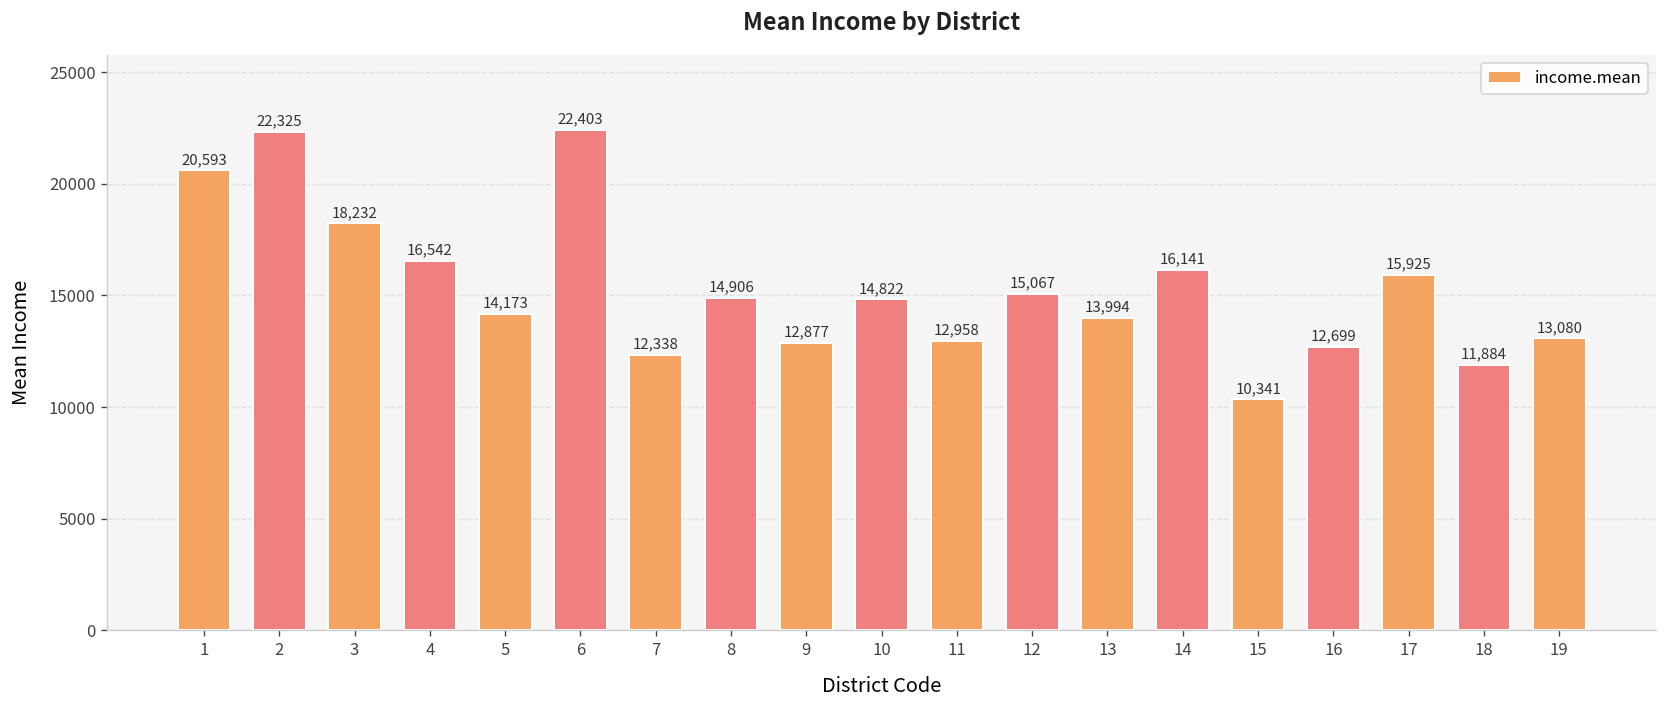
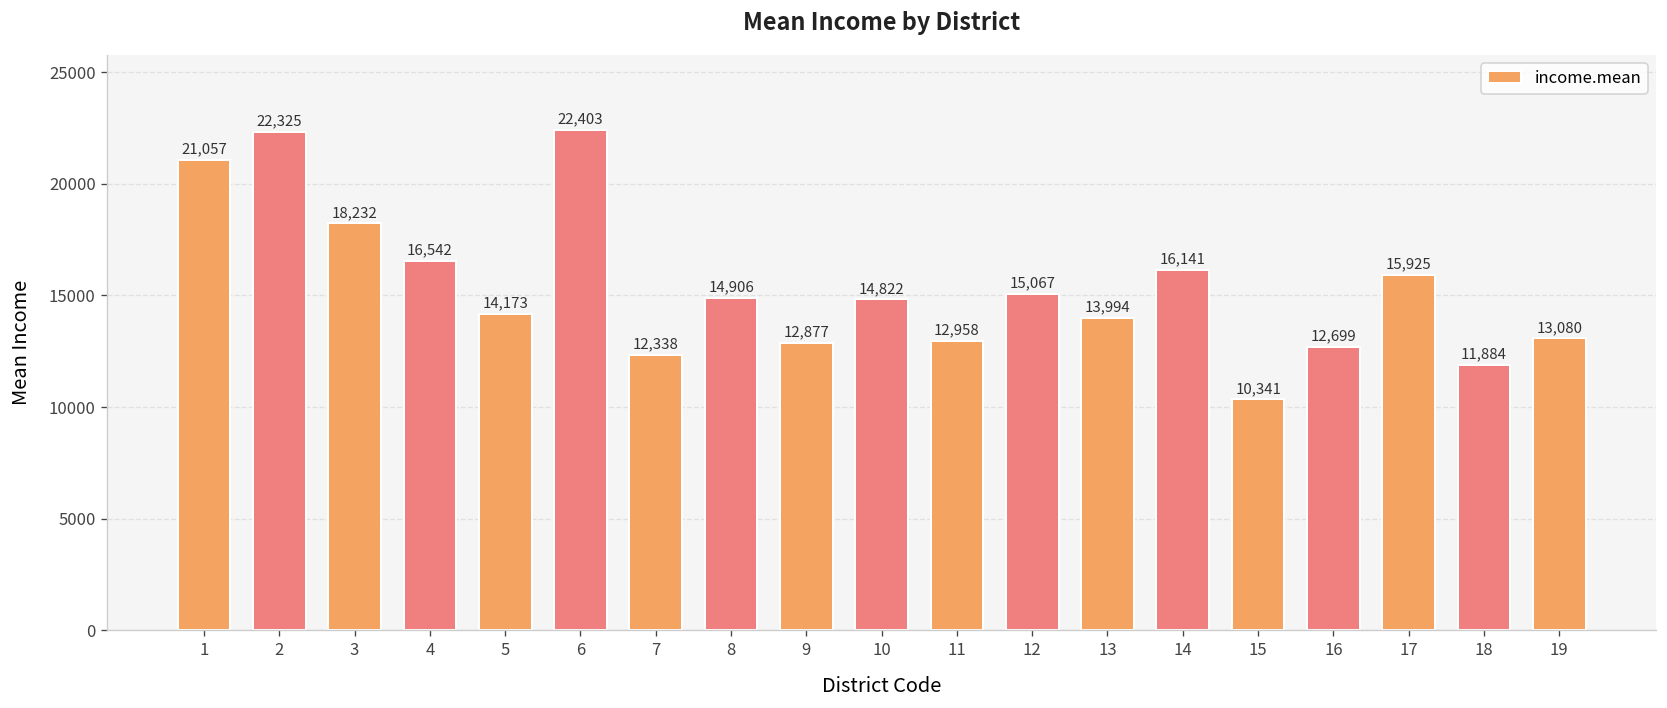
  {
-   "1": "20,593",
+   "1": "21,057",
    "2": "22,325",
    "3": "18,232",
    "4": "16,542",
    "5": "14,173",
    "6": "22,403",
    "7": "12,338",
    "8": "14,906",
    "9": "12,877",
    "10": "14,822",
    "11": "12,958",
    "12": "15,067",
    "13": "13,994",
    "14": "16,141",
    "15": "10,341",
    "16": "12,699",
    "17": "15,925",
    "18": "11,884",
    "19": "13,080"
  }
